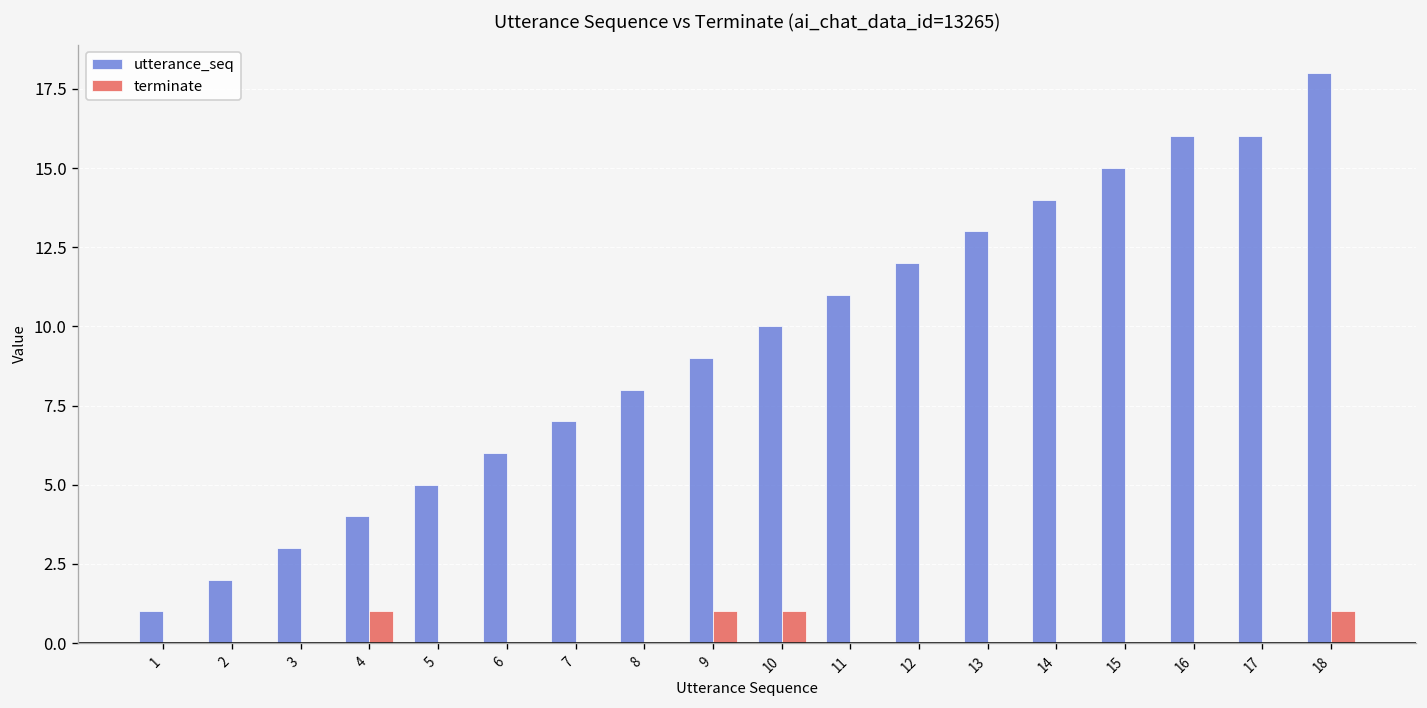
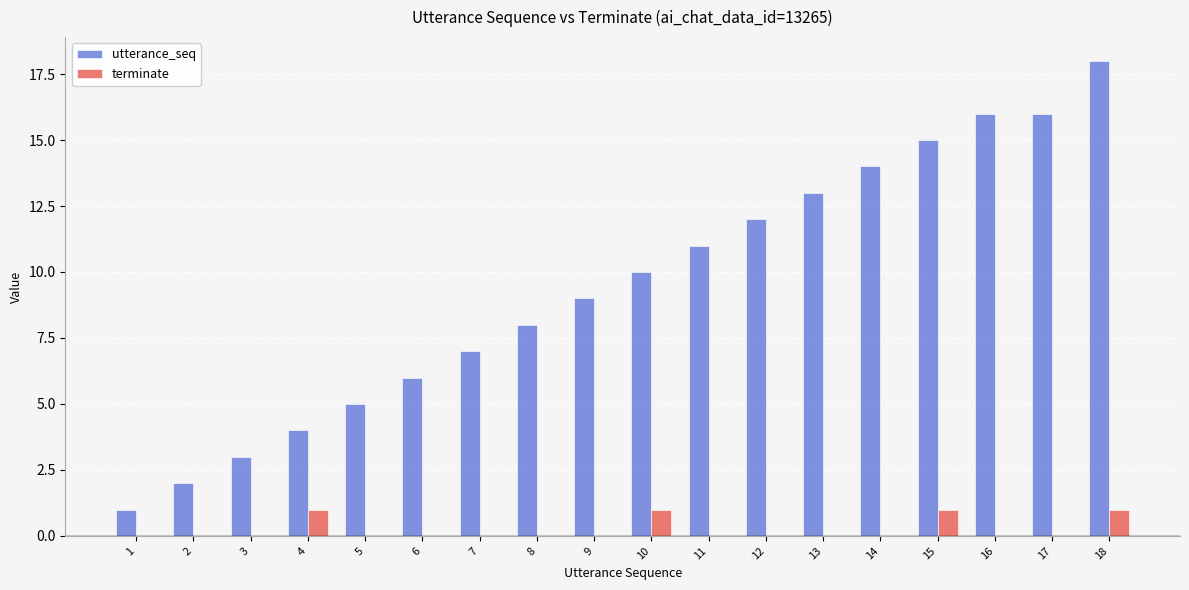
  {
    "utterance_seq": {
      "1": 1,
      "2": 2,
      "3": 3,
      "4": 4,
      "5": 5,
      "6": 6,
      "7": 7,
      "8": 8,
      "9": 9,
      "10": 10,
      "11": 11,
      "12": 12,
      "13": 13,
      "14": 14,
      "15": 15,
      "16": 16,
      "17": 16,
      "18": 18
    },
    "terminate": {
      "1": 0,
      "2": 0,
      "3": 0,
      "4": 1,
      "5": 0,
      "6": 0,
      "7": 0,
      "8": 0,
-     "9": 1,
+     "9": 0,
      "10": 1,
      "11": 0,
      "12": 0,
      "13": 0,
      "14": 0,
-     "15": 0,
+     "15": 1,
      "16": 0,
      "17": 0,
      "18": 1
    }
  }
